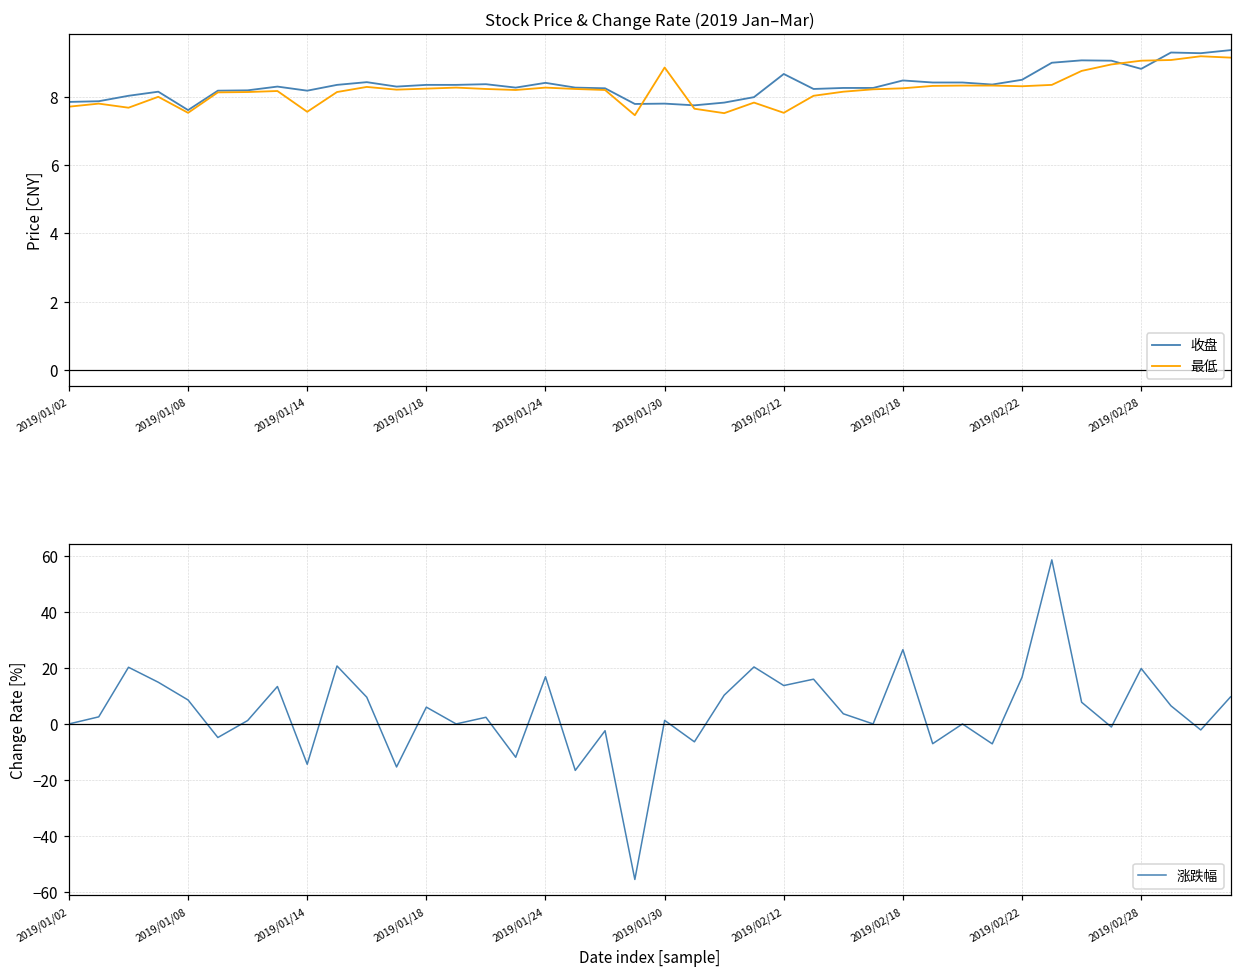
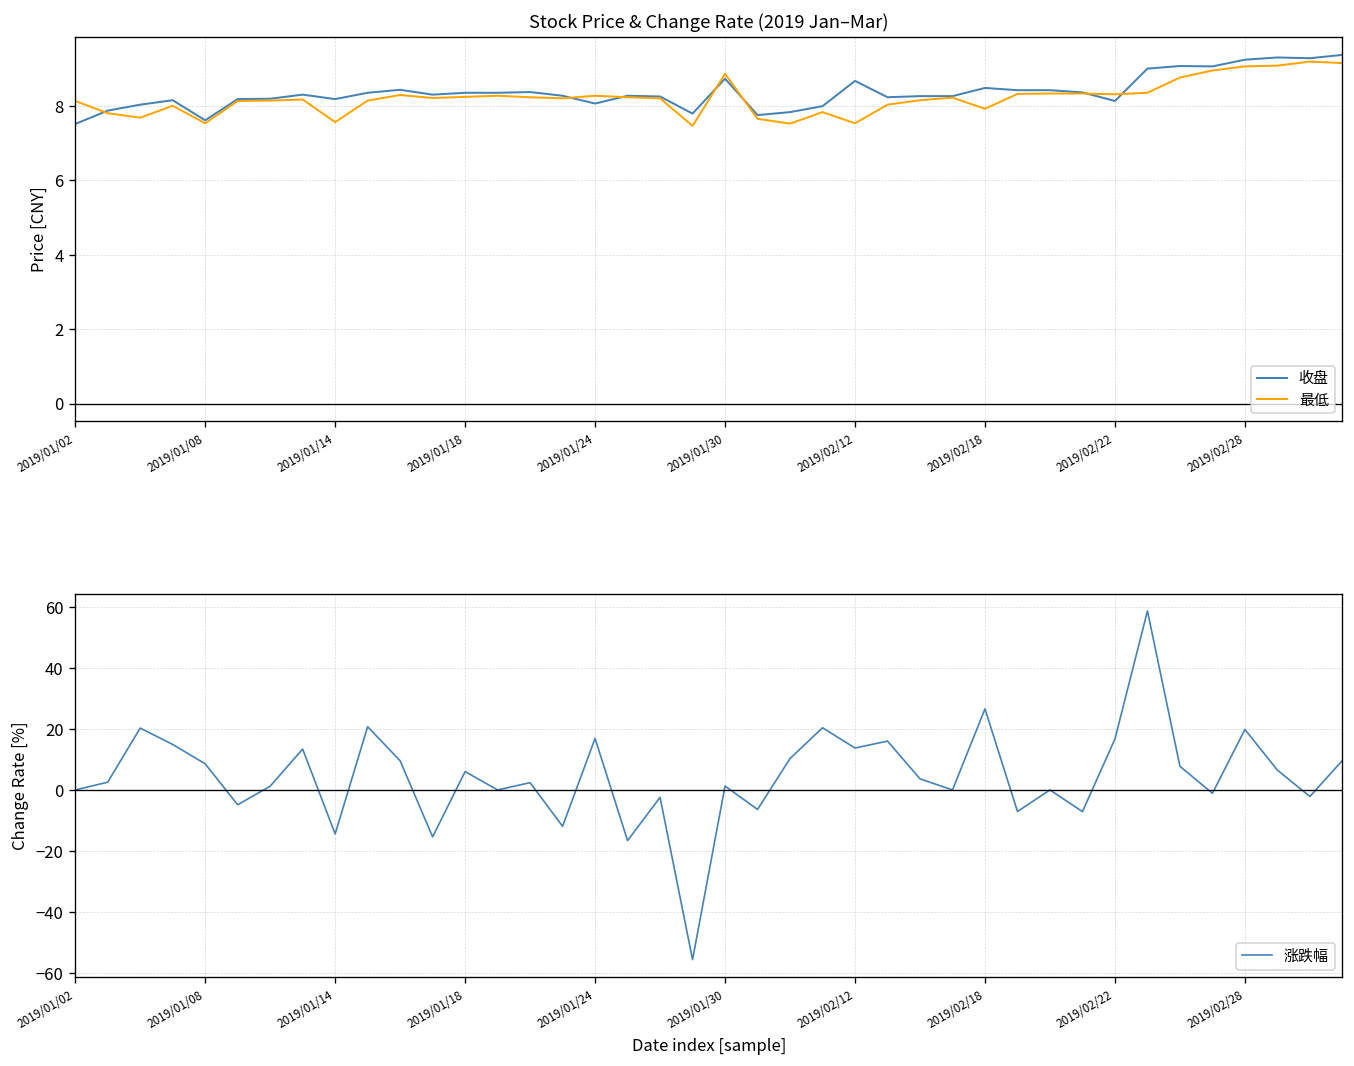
  {
    "Stock Price & Change Rate (2019 Jan–Mar)": {
      "收盘": {
-       "2019/01/02": 7.9,
+       "2019/01/02": 7.5,
        "2019/01/14": 8.2,
        "2019/01/18": 8.4,
-       "2019/01/24": 8.4,
-       "2019/01/30": 7.8,
+       "2019/01/24": 8.1,
+       "2019/01/30": 8.7,
        "2019/02/12": 8.7,
        "2019/02/18": 8.5,
-       "2019/02/22": 8.5,
-       "2019/02/28": 8.8
+       "2019/02/22": 8.1,
+       "2019/02/28": 9.3
      },
      "最低": {
-       "2019/01/02": 7.7,
+       "2019/01/02": 8.1,
        "2019/01/14": 7.6,
        "2019/01/18": 8.3,
        "2019/01/24": 8.3,
        "2019/01/30": 8.9,
        "2019/02/12": 7.5,
-       "2019/02/18": 8.3,
+       "2019/02/18": 7.9,
        "2019/02/22": 8.3,
        "2019/02/28": 9.1
      }
    }
  }
